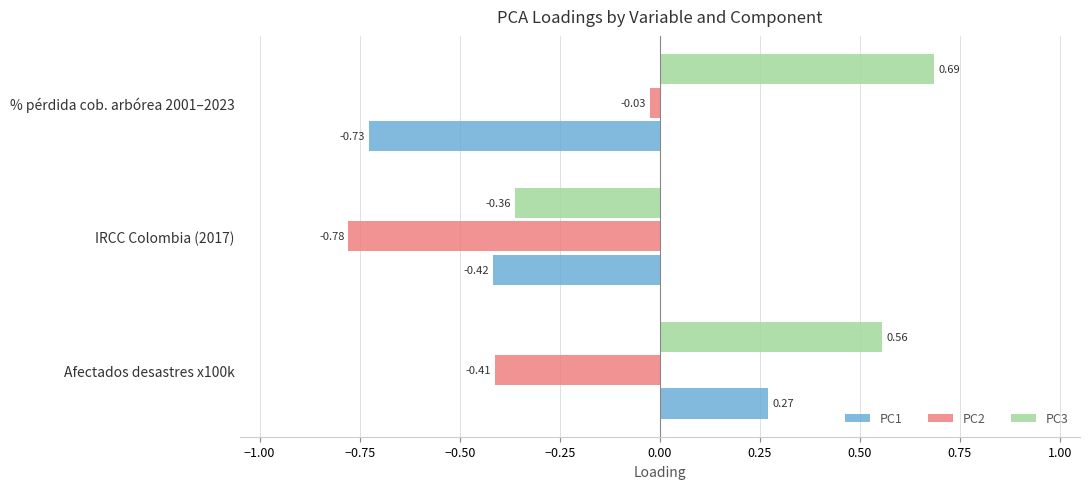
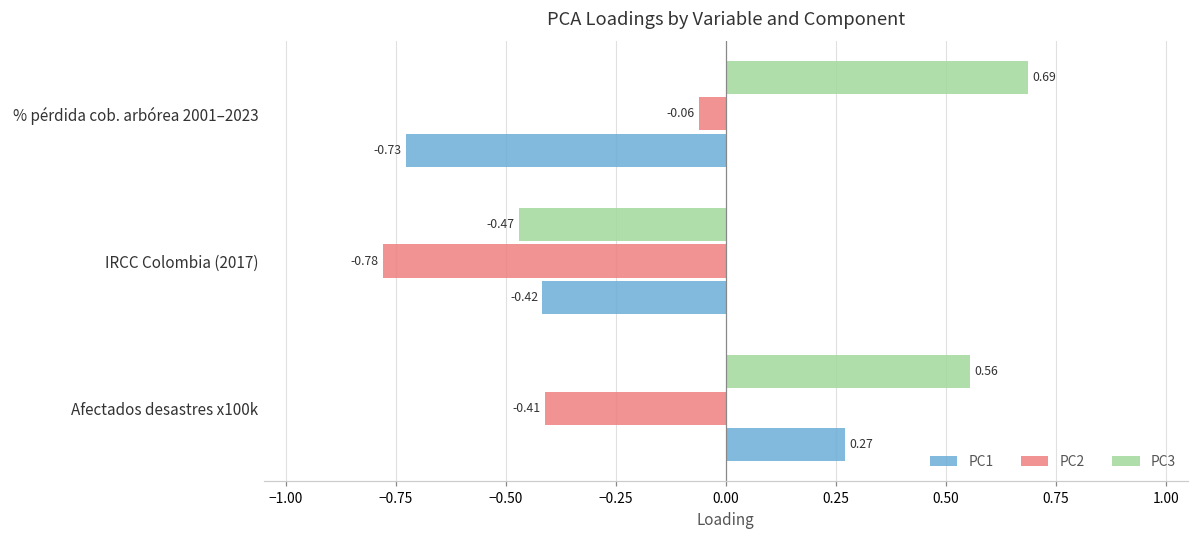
  {
    "PC1": {
      "% pérdida cob. arbórea 2001–2023": -0.73,
      "IRCC Colombia (2017)": -0.42,
      "Afectados desastres x100k": 0.27
    },
    "PC2": {
-     "% pérdida cob. arbórea 2001–2023": -0.03,
+     "% pérdida cob. arbórea 2001–2023": -0.06,
      "IRCC Colombia (2017)": -0.78,
      "Afectados desastres x100k": -0.41
    },
    "PC3": {
      "% pérdida cob. arbórea 2001–2023": 0.69,
-     "IRCC Colombia (2017)": -0.36,
+     "IRCC Colombia (2017)": -0.47,
      "Afectados desastres x100k": 0.56
    }
  }
